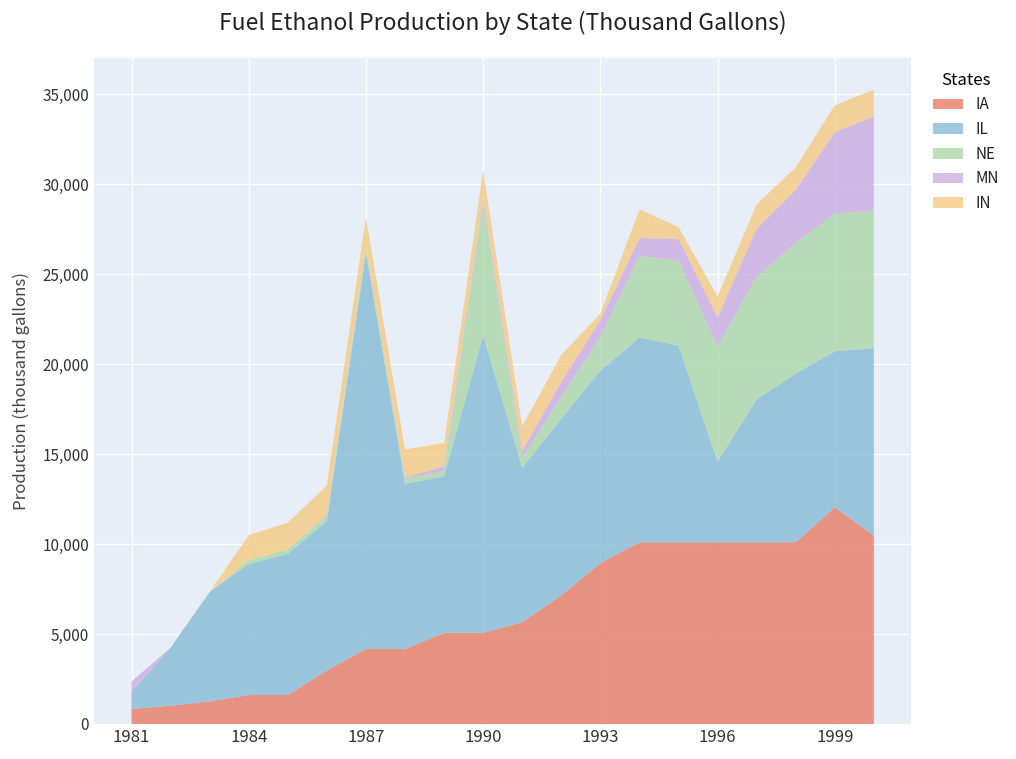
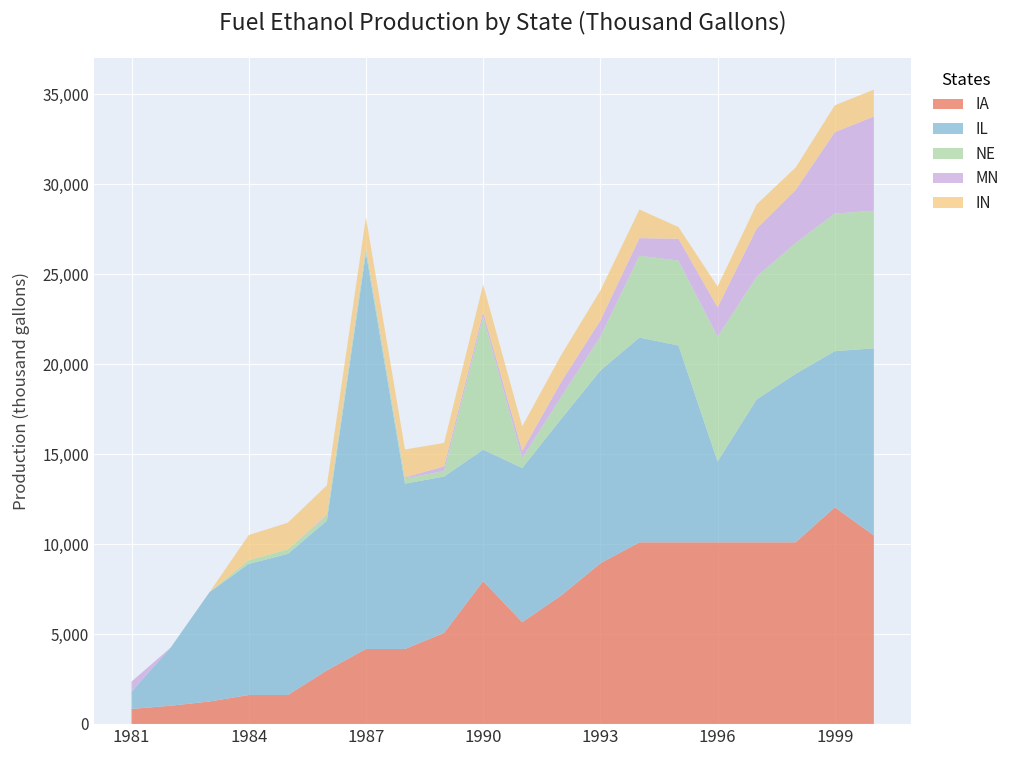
  {
    "IA": {
      "1981": "800",
      "1984": "1,600",
      "1987": "4,200",
-     "1990": "5,100",
+     "1990": "7,900",
      "1993": "8,900",
      "1996": "10,100",
      "1999": "12,000"
    },
    "IL": {
      "1984": "7,300",
      "1987": "22,000",
-     "1990": "16,500",
+     "1990": "7,300",
      "1993": "10,700",
      "1996": "4,500",
      "1999": "8,700"
    },
    "NE": {
      "1990": "7,400",
      "1993": "1,900",
-     "1996": "6,400",
+     "1996": "6,900",
      "1999": "7,600"
    },
    "MN": {
      "1990": "300",
      "1993": "900",
      "1996": "1,600",
      "1999": "4,500"
    },
    "IN": {
      "1984": "1,400",
      "1987": "1,600",
      "1990": "1,500",
-     "1993": "400",
+     "1993": "1,700",
      "1996": "1,100",
      "1999": "1,500"
    }
  }
